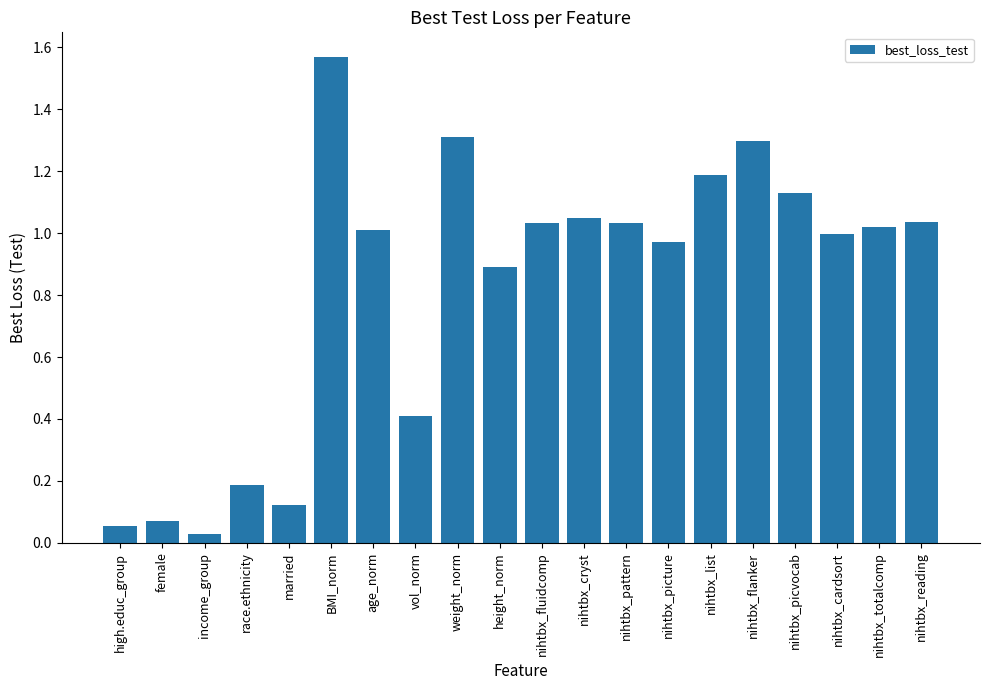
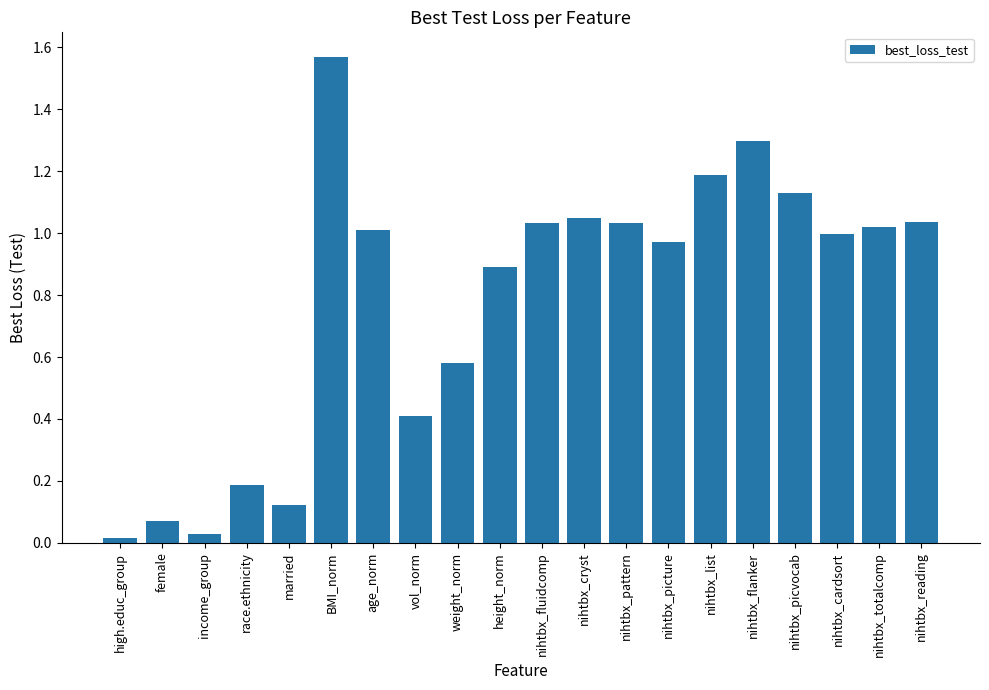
  {
-   "high.educ_group": 0.05,
+   "high.educ_group": 0.02,
    "female": 0.07,
    "income_group": 0.03,
    "race.ethnicity": 0.19,
    "married": 0.12,
    "BMI_norm": 1.57,
    "age_norm": 1.01,
    "vol_norm": 0.41,
-   "weight_norm": 1.31,
+   "weight_norm": 0.58,
    "height_norm": 0.89,
    "nihtbx_fluidcomp": 1.03,
    "nihtbx_cryst": 1.05,
    "nihtbx_pattern": 1.03,
    "nihtbx_picture": 0.97,
    "nihtbx_list": 1.19,
    "nihtbx_flanker": 1.30,
    "nihtbx_picvocab": 1.13,
    "nihtbx_cardsort": 1.00,
    "nihtbx_totalcomp": 1.02,
    "nihtbx_reading": 1.04
  }
